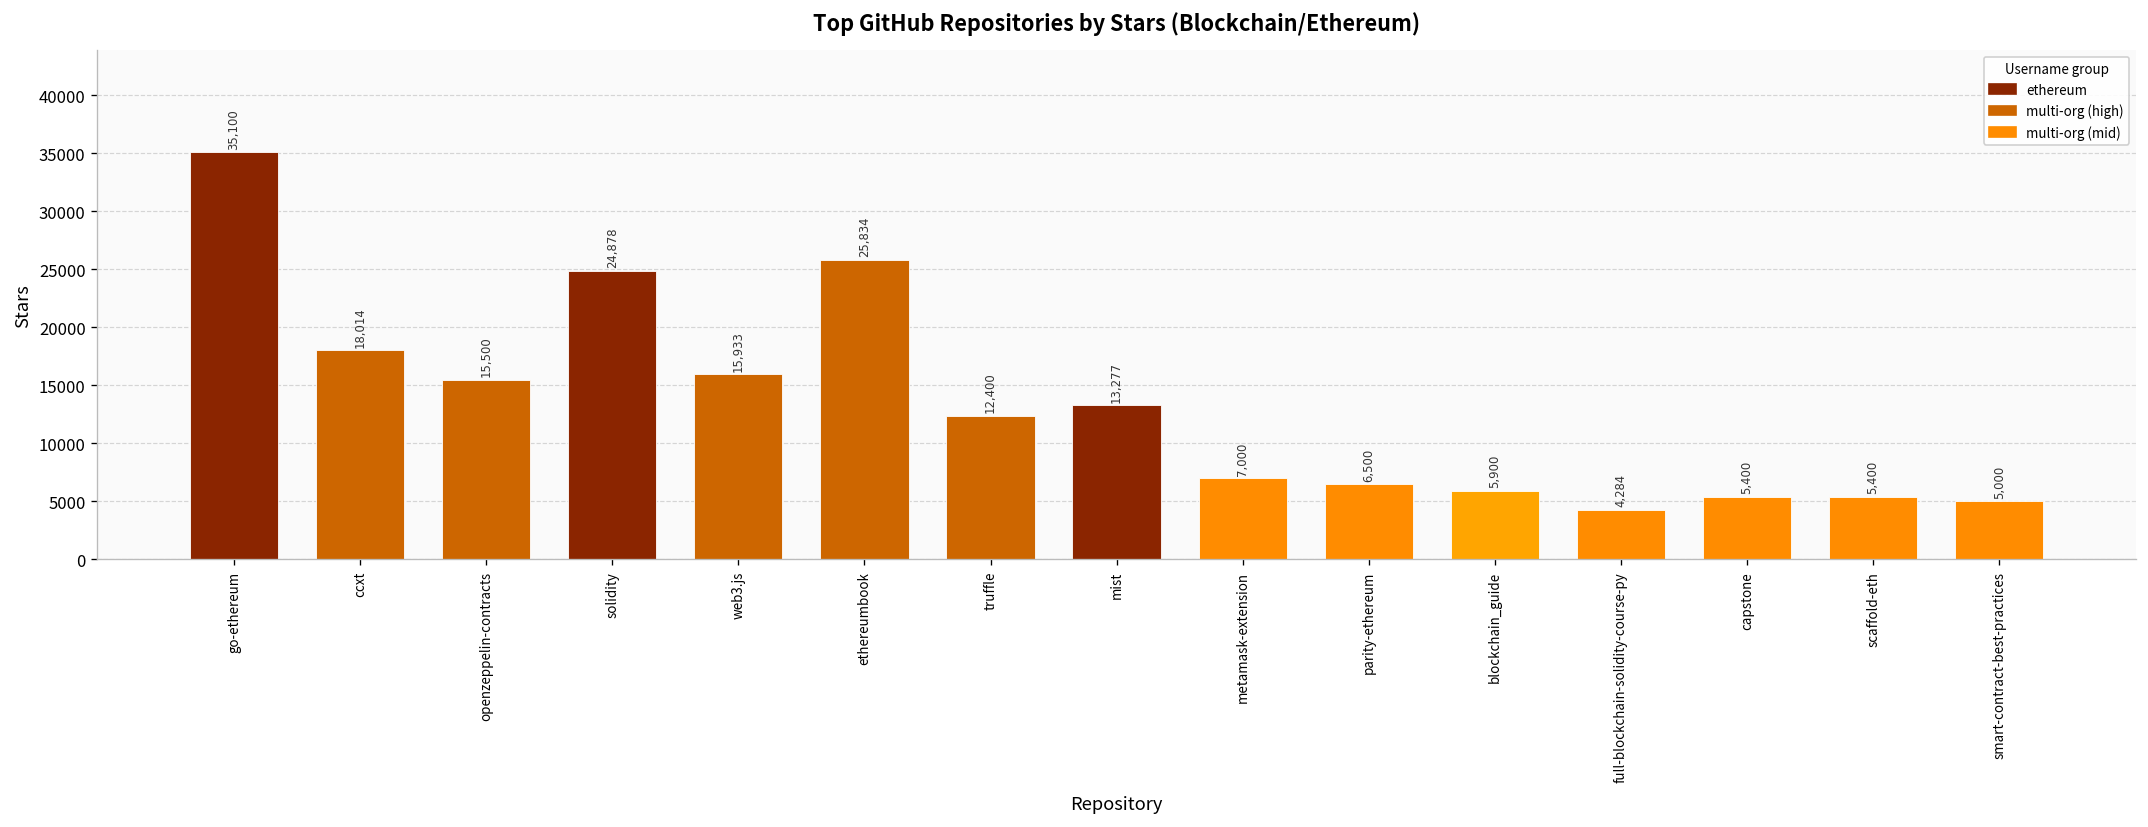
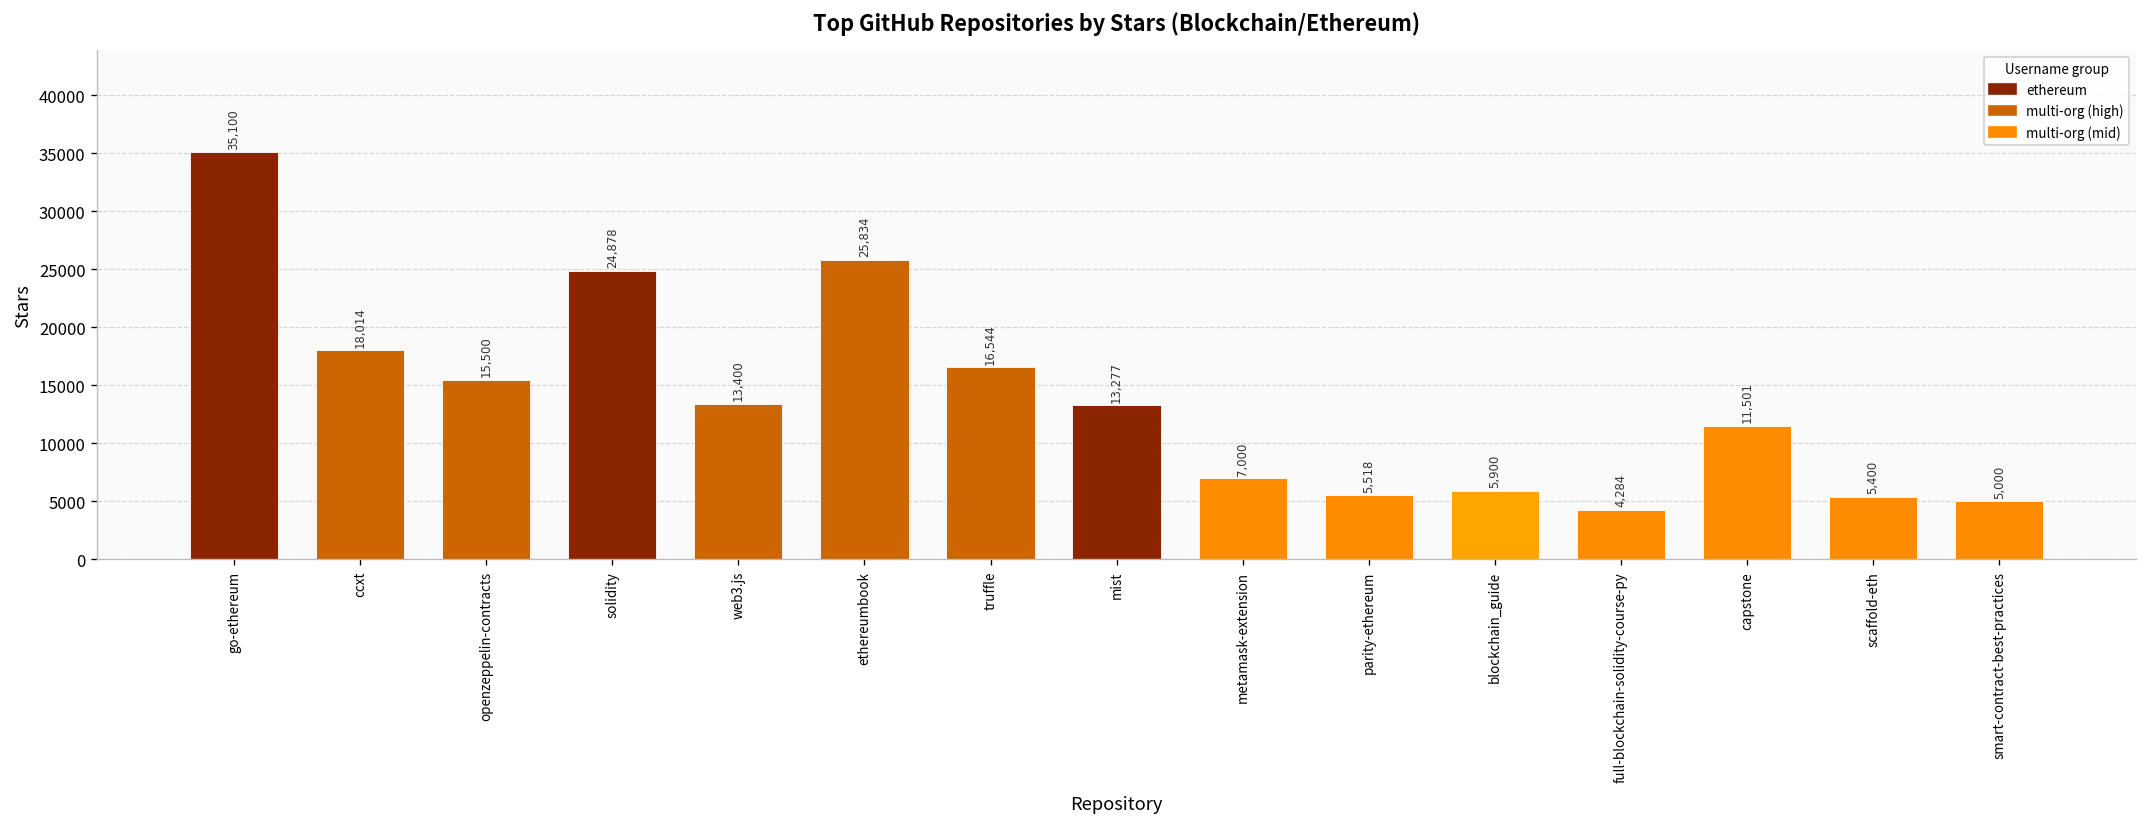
  {
    "go-ethereum": "35,100",
    "ccxt": "18,014",
    "openzeppelin-contracts": "15,500",
    "solidity": "24,878",
-   "web3.js": "15,933",
+   "web3.js": "13,400",
    "ethereumbook": "25,834",
-   "truffle": "12,400",
+   "truffle": "16,544",
    "mist": "13,277",
    "metamask-extension": "7,000",
-   "parity-ethereum": "6,500",
+   "parity-ethereum": "5,518",
    "blockchain_guide": "5,900",
    "full-blockchain-solidity-course-py": "4,284",
-   "capstone": "5,400",
+   "capstone": "11,501",
    "scaffold-eth": "5,400",
    "smart-contract-best-practices": "5,000"
  }
